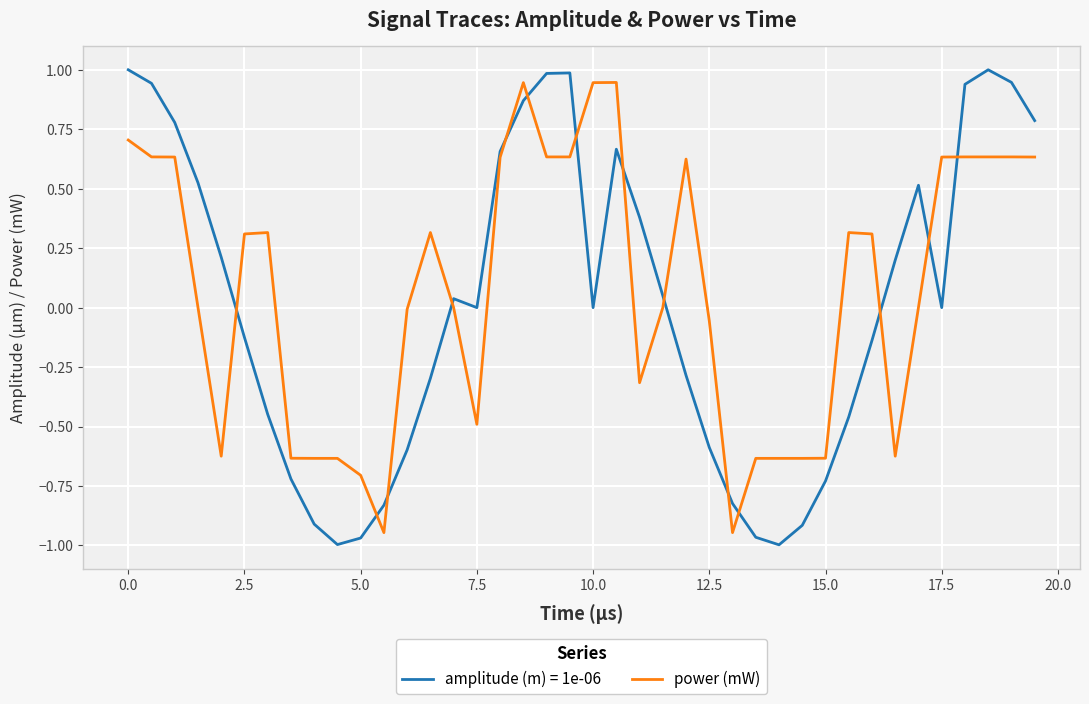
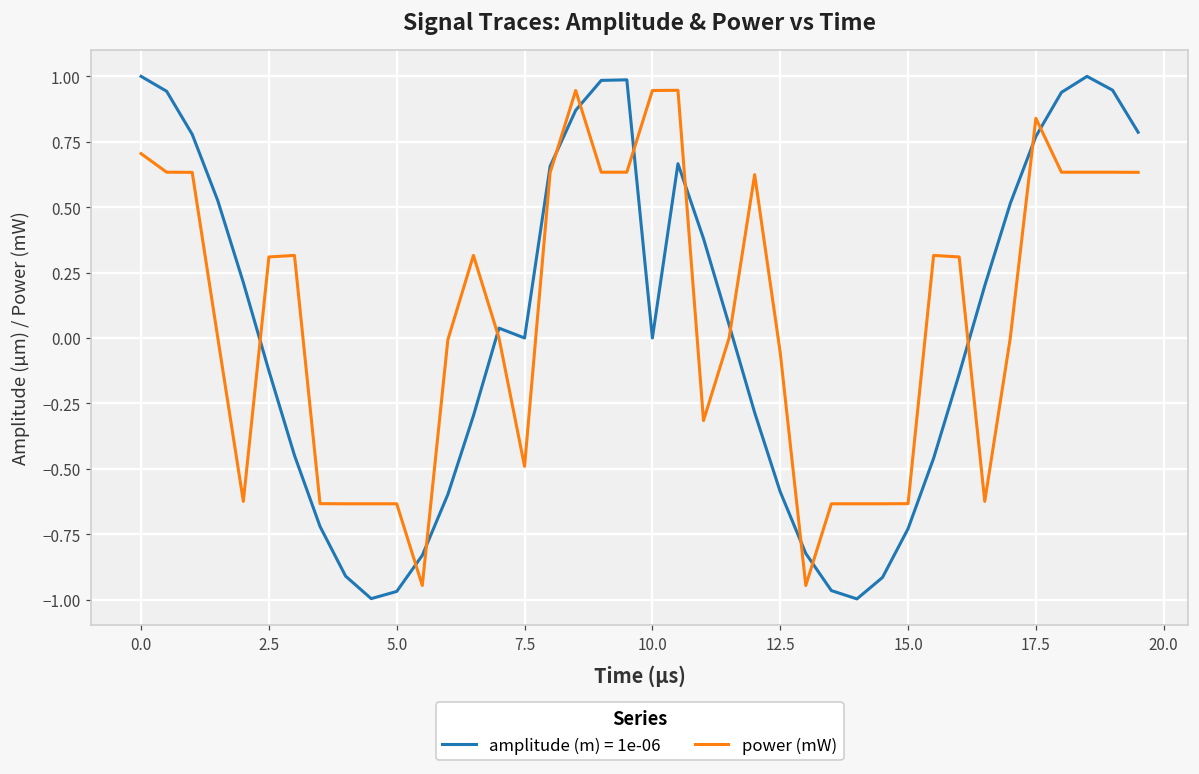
  {
    "amplitude (m) = 1e-06": {
      "0.0": 1.00,
      "2.5": -0.13,
      "5.0": -0.97,
      "7.5": 0.00,
      "10.0": 0.00,
      "12.5": -0.59,
      "15.0": -0.73,
-     "17.5": 0.00
+     "17.5": 0.77
    },
    "power (mW)": {
      "0.0": 0.70,
      "2.5": 0.31,
-     "5.0": -0.70,
+     "5.0": -0.63,
      "7.5": -0.49,
      "10.0": 0.95,
      "12.5": -0.06,
      "15.0": -0.63,
-     "17.5": 0.63
+     "17.5": 0.84
    }
  }
